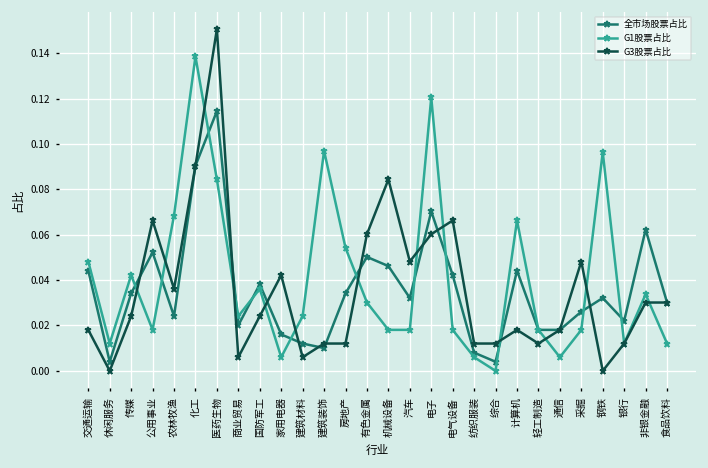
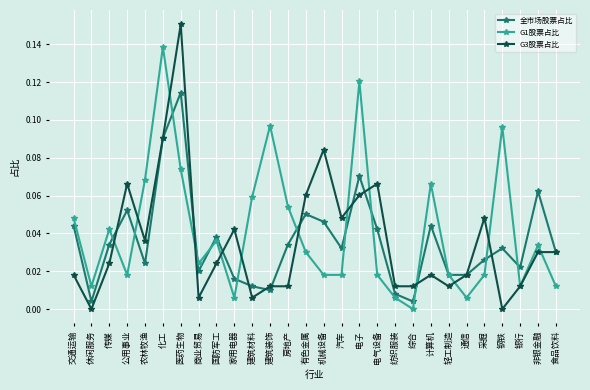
  {
    "G1股票占比": {
      "交通运输": 0.048,
      "休闲服务": 0.012,
      "传媒": 0.042,
      "公用事业": 0.018,
      "农林牧渔": 0.068,
      "化工": 0.139,
-     "医药生物": 0.084,
+     "医药生物": 0.074,
      "商业贸易": 0.024,
      "国防军工": 0.036,
      "家用电器": 0.006,
-     "建筑材料": 0.024,
+     "建筑材料": 0.059,
      "建筑装饰": 0.097,
      "房地产": 0.054,
      "有色金属": 0.030,
      "机械设备": 0.018,
      "汽车": 0.018,
      "电子": 0.120,
      "电气设备": 0.018,
      "纺织服装": 0.006,
      "综合": 0.000,
      "计算机": 0.066,
      "通信": 0.006,
      "采掘": 0.018,
      "钢铁": 0.096,
      "非银金融": 0.034,
      "食品饮料": 0.012
    }
  }
